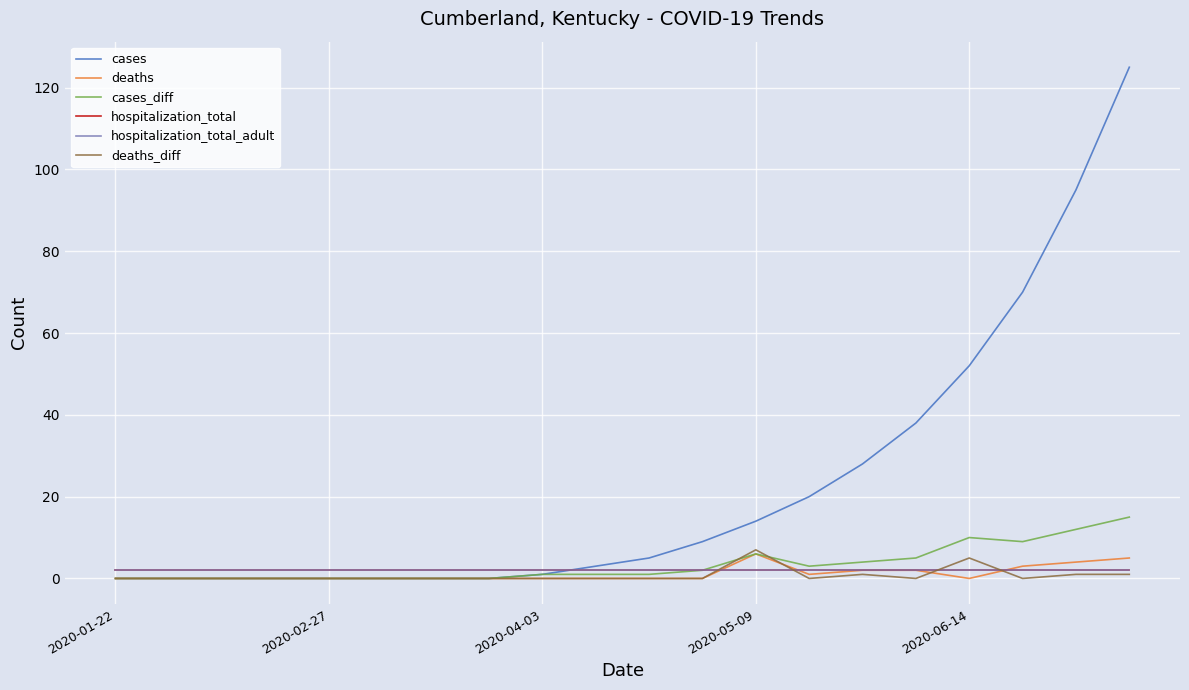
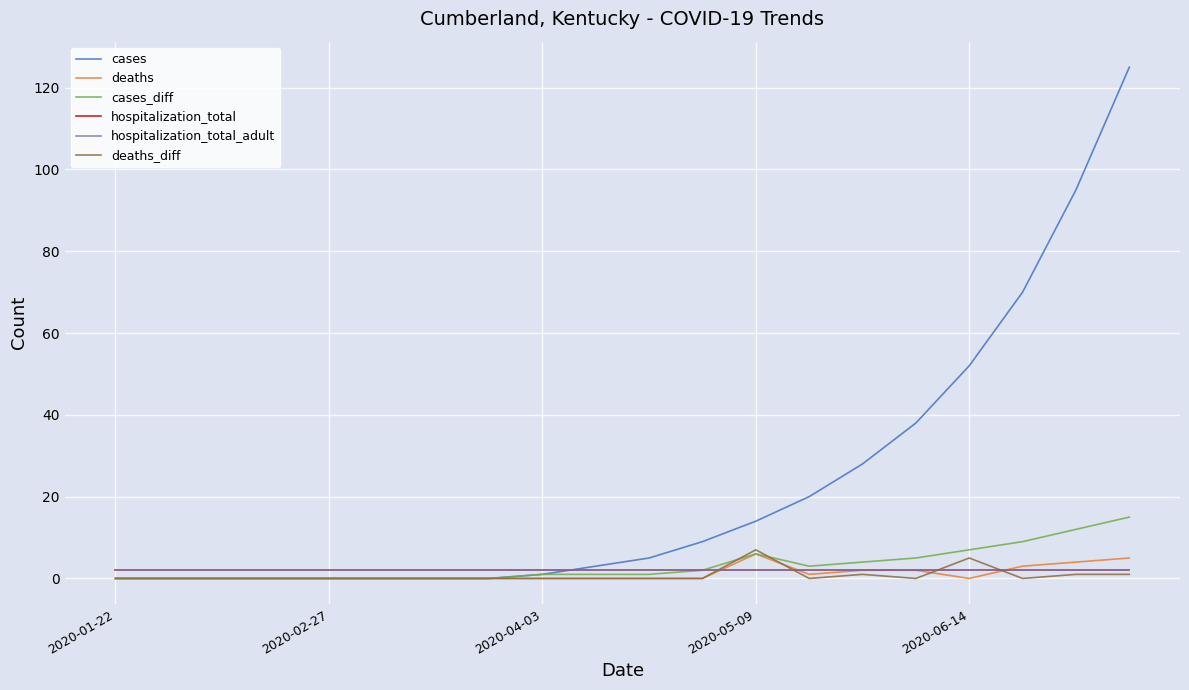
  {
    "deaths": {
      "2020-06-14": 0
    },
    "cases_diff": {
-     "2020-06-14": 10
+     "2020-06-14": 7
    },
    "deaths_diff": {
      "2020-05-09": 7,
      "2020-06-14": 5
    }
  }
